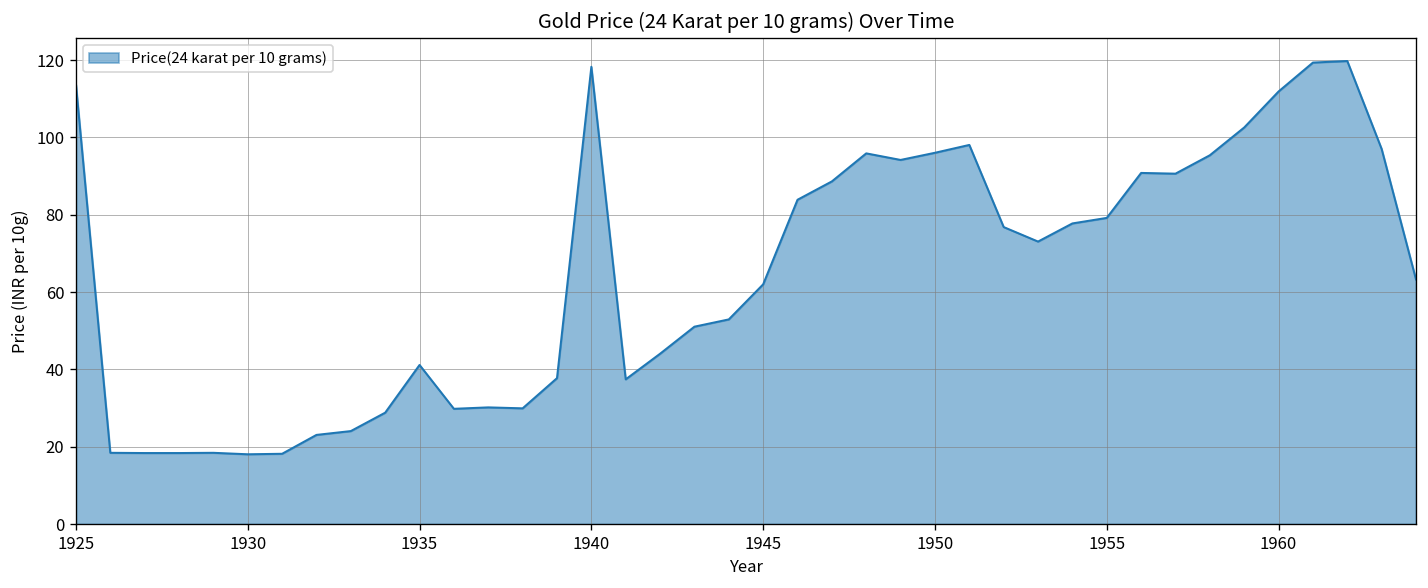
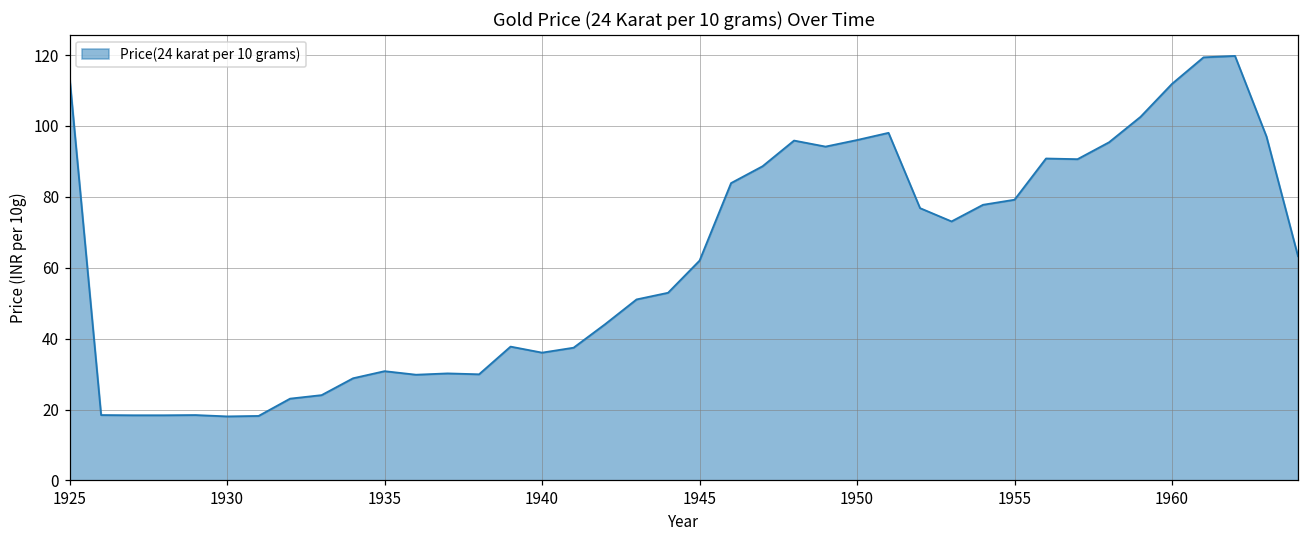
  {
    "1925": 114,
    "1930": 18,
-   "1935": 41,
-   "1940": 118,
+   "1935": 31,
+   "1940": 36,
    "1945": 62,
    "1950": 96,
    "1955": 79,
    "1960": 112
  }
